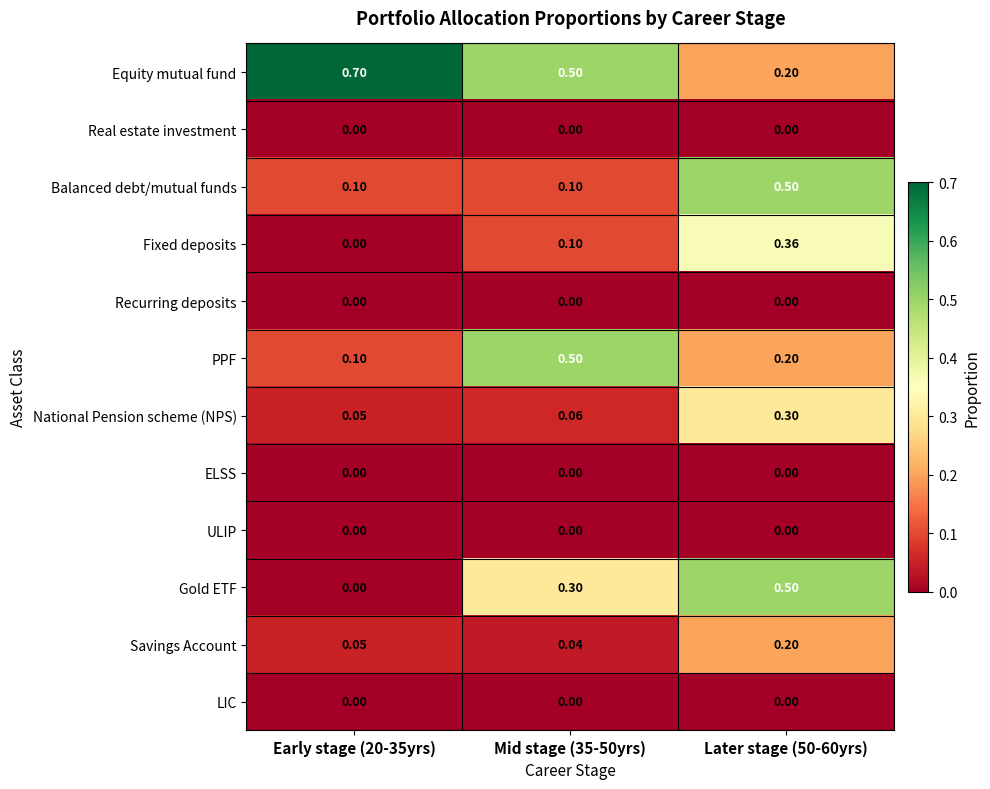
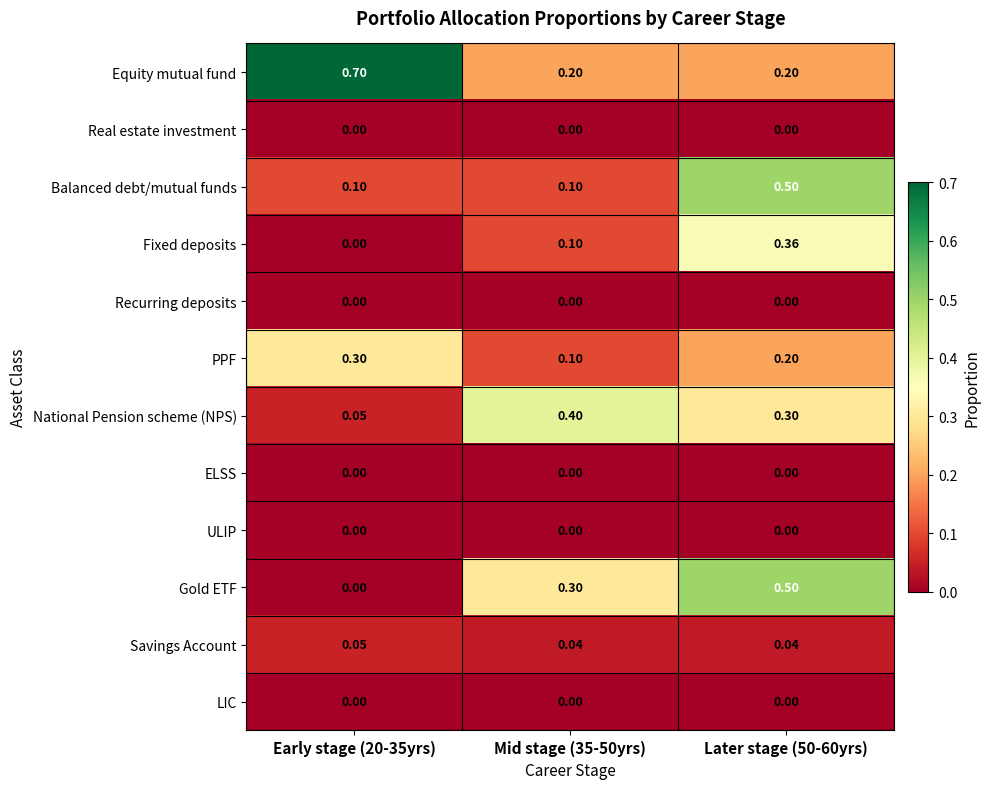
  {
    "Equity mutual fund": {
      "Early stage (20-35yrs)": 0.70,
-     "Mid stage (35-50yrs)": 0.50,
+     "Mid stage (35-50yrs)": 0.20,
      "Later stage (50-60yrs)": 0.20
    },
    "Real estate investment": {
      "Early stage (20-35yrs)": 0.00,
      "Mid stage (35-50yrs)": 0.00,
      "Later stage (50-60yrs)": 0.00
    },
    "Balanced debt/mutual funds": {
      "Early stage (20-35yrs)": 0.10,
      "Mid stage (35-50yrs)": 0.10,
      "Later stage (50-60yrs)": 0.50
    },
    "Fixed deposits": {
      "Early stage (20-35yrs)": 0.00,
      "Mid stage (35-50yrs)": 0.10,
      "Later stage (50-60yrs)": 0.36
    },
    "Recurring deposits": {
      "Early stage (20-35yrs)": 0.00,
      "Mid stage (35-50yrs)": 0.00,
      "Later stage (50-60yrs)": 0.00
    },
    "PPF": {
-     "Early stage (20-35yrs)": 0.10,
-     "Mid stage (35-50yrs)": 0.50,
+     "Early stage (20-35yrs)": 0.30,
+     "Mid stage (35-50yrs)": 0.10,
      "Later stage (50-60yrs)": 0.20
    },
    "National Pension scheme (NPS)": {
      "Early stage (20-35yrs)": 0.05,
-     "Mid stage (35-50yrs)": 0.06,
+     "Mid stage (35-50yrs)": 0.40,
      "Later stage (50-60yrs)": 0.30
    },
    "ELSS": {
      "Early stage (20-35yrs)": 0.00,
      "Mid stage (35-50yrs)": 0.00,
      "Later stage (50-60yrs)": 0.00
    },
    "ULIP": {
      "Early stage (20-35yrs)": 0.00,
      "Mid stage (35-50yrs)": 0.00,
      "Later stage (50-60yrs)": 0.00
    },
    "Gold ETF": {
      "Early stage (20-35yrs)": 0.00,
      "Mid stage (35-50yrs)": 0.30,
      "Later stage (50-60yrs)": 0.50
    },
    "Savings Account": {
      "Early stage (20-35yrs)": 0.05,
      "Mid stage (35-50yrs)": 0.04,
-     "Later stage (50-60yrs)": 0.20
+     "Later stage (50-60yrs)": 0.04
    },
    "LIC": {
      "Early stage (20-35yrs)": 0.00,
      "Mid stage (35-50yrs)": 0.00,
      "Later stage (50-60yrs)": 0.00
    }
  }
